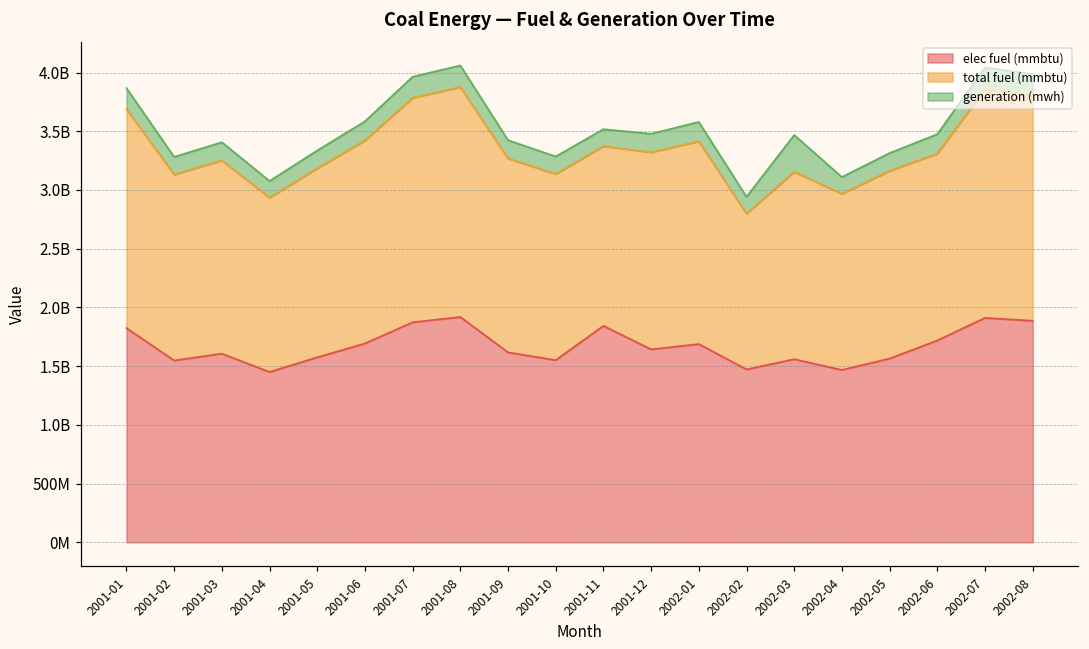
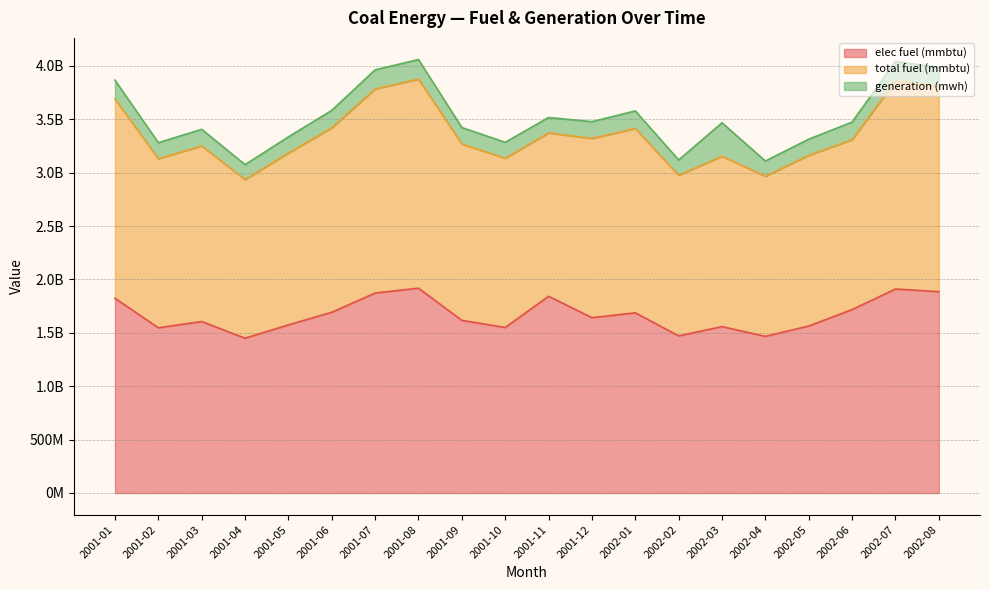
  {
    "elec fuel (mmbtu)": {
      "2001-01": 1820000000,
      "2001-02": 1550000000,
      "2001-03": 1610000000,
      "2001-04": 1450000000,
      "2001-05": 1570000000,
      "2001-06": 1690000000,
      "2001-07": 1870000000,
      "2001-08": 1920000000,
      "2001-09": 1620000000,
      "2001-10": 1550000000,
      "2001-11": 1840000000,
      "2001-12": 1640000000,
      "2002-01": 1690000000,
      "2002-02": 1470000000,
      "2002-03": 1560000000,
      "2002-04": 1470000000,
      "2002-05": 1560000000,
      "2002-06": 1720000000,
      "2002-07": 1910000000,
      "2002-08": 1890000000
    },
    "total fuel (mmbtu)": {
      "2001-01": 1870000000,
      "2001-02": 1580000000,
      "2001-03": 1640000000,
      "2001-04": 1490000000,
      "2001-05": 1610000000,
      "2001-06": 1730000000,
      "2001-07": 1910000000,
      "2001-08": 1960000000,
      "2001-09": 1650000000,
      "2001-10": 1590000000,
      "2001-11": 1530000000,
      "2001-12": 1680000000,
      "2002-01": 1730000000,
-     "2002-02": 1330000000,
+     "2002-02": 1500000000,
      "2002-03": 1600000000,
      "2002-04": 1500000000,
      "2002-05": 1600000000,
      "2002-06": 1590000000
    },
    "generation (mwh)": {
      "2001-01": 180000000,
      "2001-02": 150000000,
      "2001-03": 160000000,
      "2001-04": 140000000,
      "2001-05": 150000000,
      "2001-06": 160000000,
      "2001-07": 180000000,
      "2001-08": 180000000,
      "2001-09": 150000000,
      "2001-10": 150000000,
      "2001-11": 140000000,
      "2001-12": 160000000,
      "2002-01": 160000000,
      "2002-02": 140000000,
      "2002-03": 310000000,
      "2002-04": 140000000,
      "2002-05": 150000000,
      "2002-06": 160000000
    }
  }
